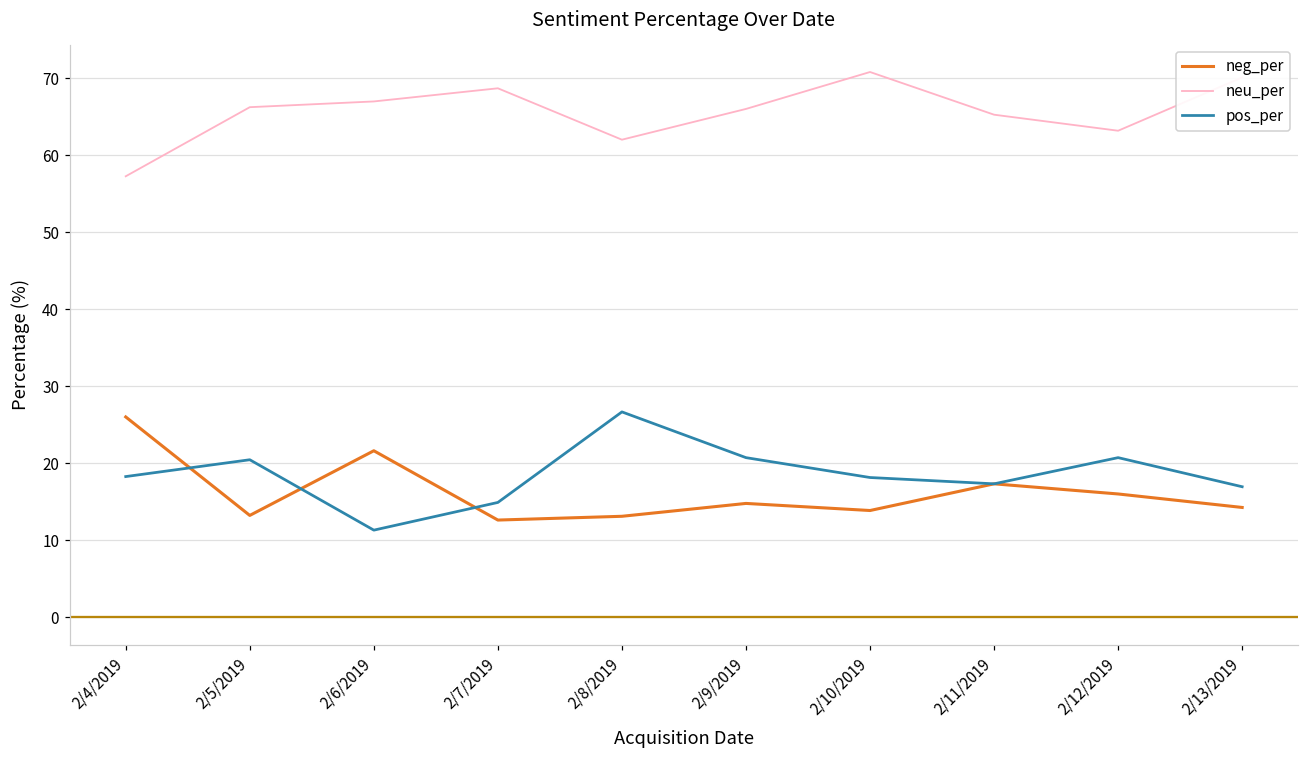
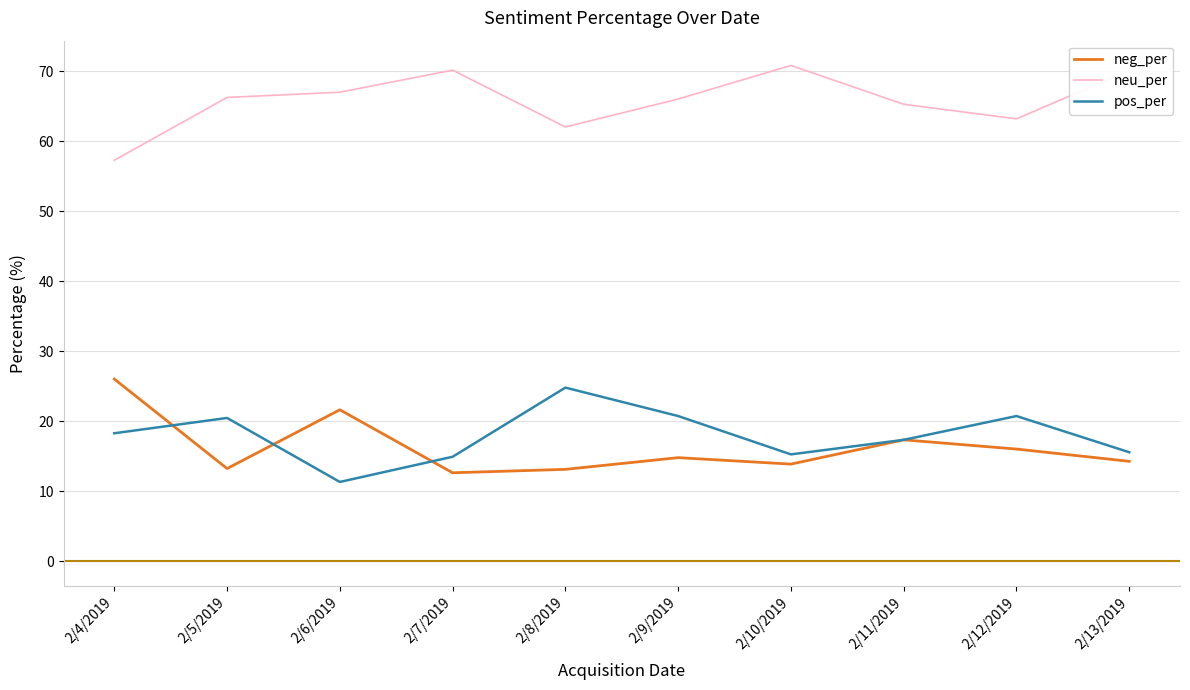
  {
    "neg_per": {
      "2/4/2019": 26,
      "2/5/2019": 13,
      "2/6/2019": 22,
      "2/7/2019": 13,
      "2/8/2019": 13,
      "2/9/2019": 15,
      "2/10/2019": 14,
      "2/12/2019": 16,
      "2/13/2019": 14
    },
    "neu_per": {
      "2/4/2019": 57,
      "2/5/2019": 66,
      "2/6/2019": 67,
-     "2/7/2019": 69,
+     "2/7/2019": 70,
      "2/8/2019": 62,
      "2/9/2019": 66,
      "2/10/2019": 71,
      "2/11/2019": 65,
      "2/12/2019": 63
    },
    "pos_per": {
      "2/4/2019": 18,
      "2/5/2019": 20,
      "2/6/2019": 11,
      "2/7/2019": 15,
-     "2/8/2019": 27,
+     "2/8/2019": 25,
      "2/9/2019": 21,
-     "2/10/2019": 18,
+     "2/10/2019": 15,
      "2/12/2019": 21,
-     "2/13/2019": 17
+     "2/13/2019": 16
    }
  }
